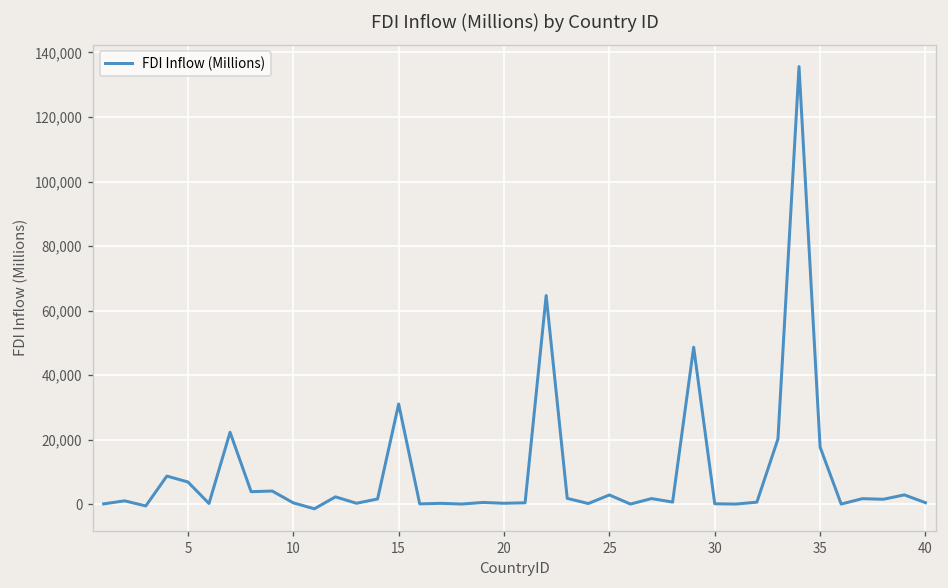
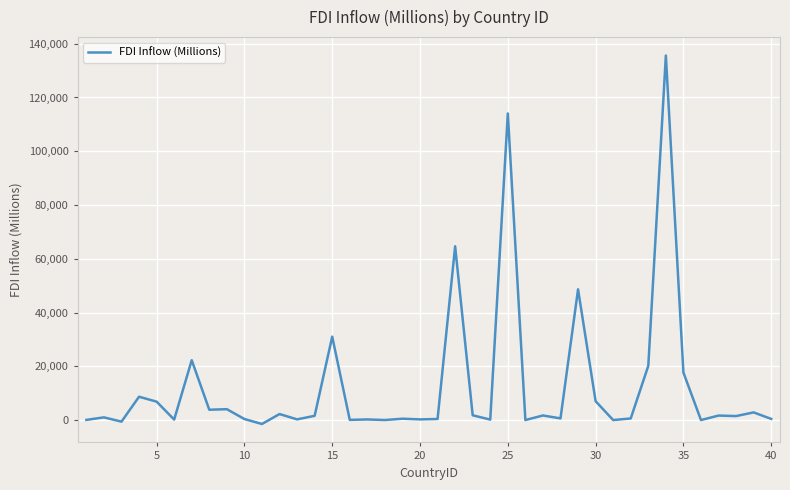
  {
    "5": "7,000",
    "10": "0",
    "15": "31,000",
    "20": "0",
-   "25": "3,000",
-   "30": "0",
+   "25": "114,000",
+   "30": "7,000",
    "35": "18,000",
    "40": "0"
  }
